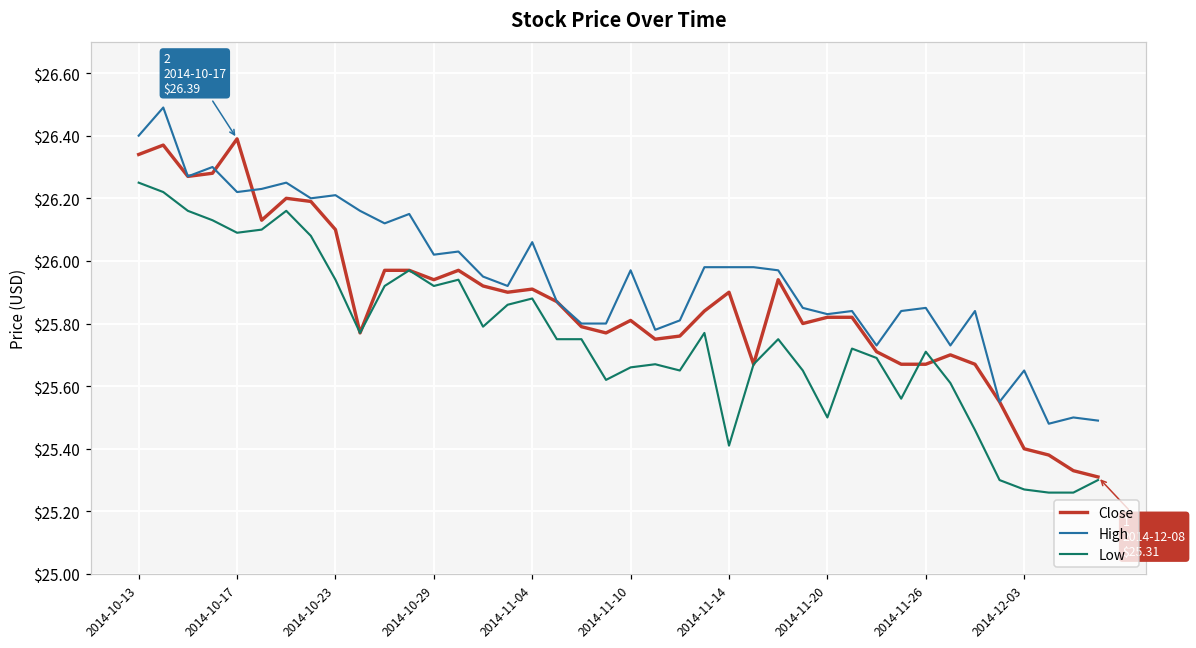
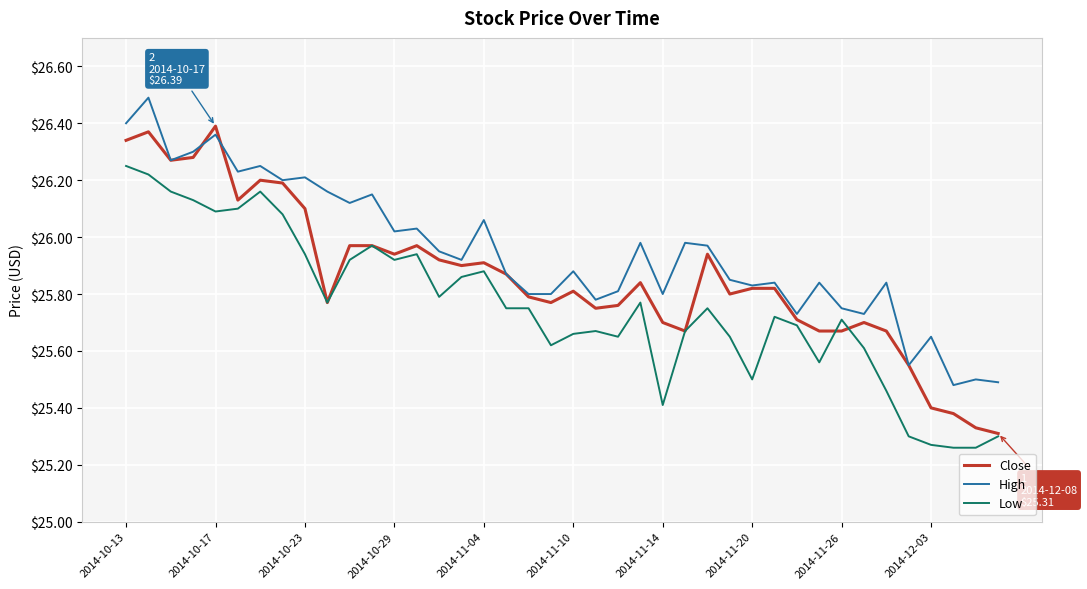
  {
    "Close": {
      "2014-10-13": "$26.34",
      "2014-10-17": "$26.39",
      "2014-10-23": "$26.1",
      "2014-10-29": "$25.94",
      "2014-11-04": "$25.91",
      "2014-11-10": "$25.81",
-     "2014-11-14": "$25.9",
+     "2014-11-14": "$25.7",
      "2014-11-20": "$25.82",
      "2014-11-26": "$25.67",
      "2014-12-03": "$25.4"
    },
    "High": {
      "2014-10-13": "$26.40",
-     "2014-10-17": "$26.22",
+     "2014-10-17": "$26.36",
      "2014-10-23": "$26.21",
      "2014-10-29": "$26.02",
      "2014-11-04": "$26.06",
-     "2014-11-10": "$25.97",
-     "2014-11-14": "$25.98",
+     "2014-11-10": "$25.88",
+     "2014-11-14": "$25.80",
      "2014-11-20": "$25.83",
-     "2014-11-26": "$25.85",
+     "2014-11-26": "$25.75",
      "2014-12-03": "$25.65"
    },
    "Low": {
      "2014-10-13": "$26.25",
      "2014-10-17": "$26.09",
      "2014-10-23": "$25.94",
      "2014-10-29": "$25.92",
      "2014-11-04": "$25.88",
      "2014-11-10": "$25.66",
      "2014-11-14": "$25.41",
      "2014-11-20": "$25.50",
      "2014-11-26": "$25.71",
      "2014-12-03": "$25.27"
    }
  }
